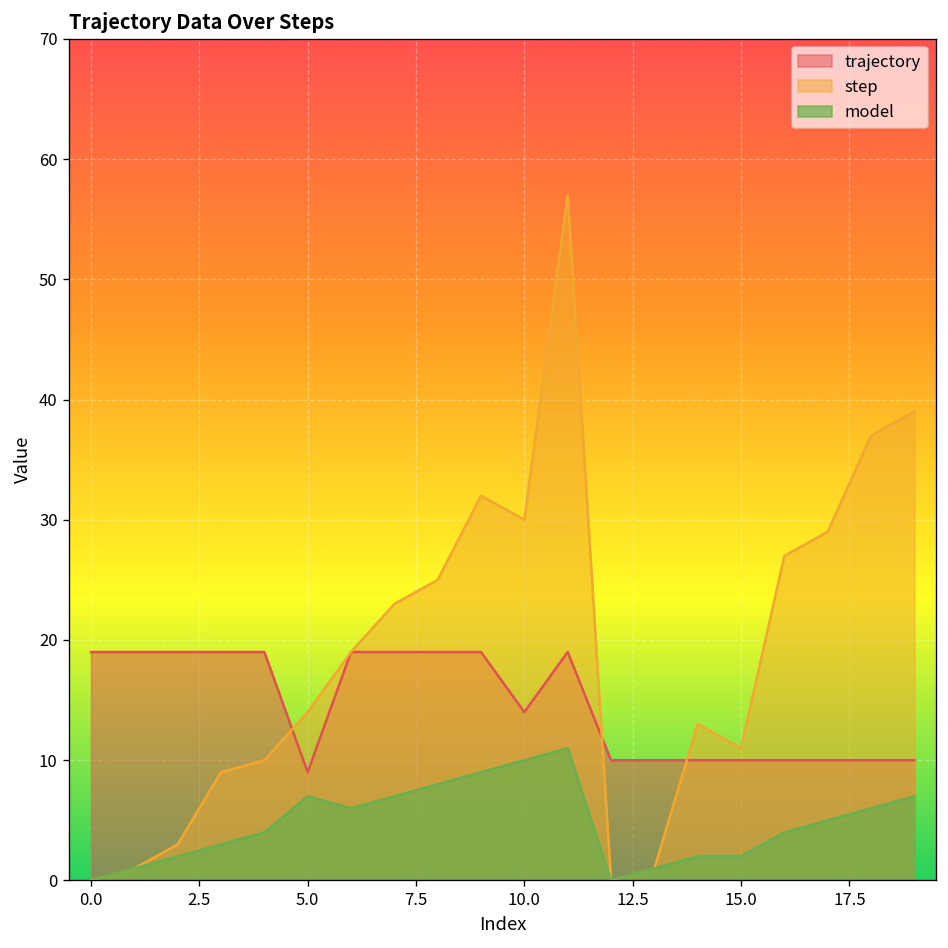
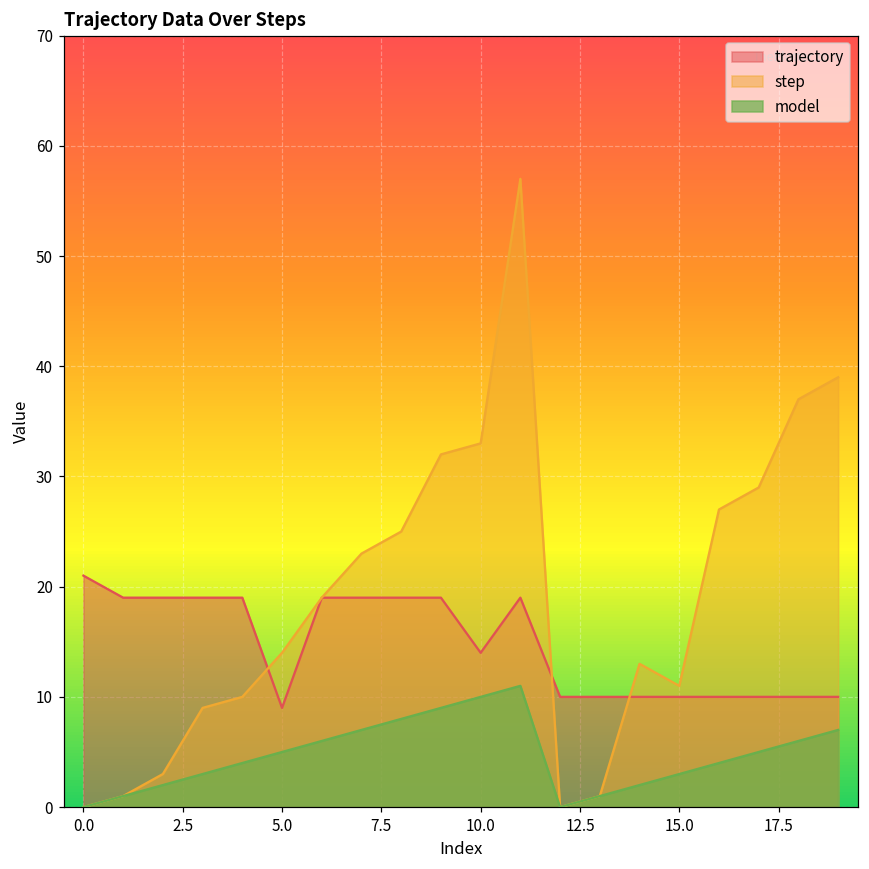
  {
    "trajectory": {
-     "0.0": 19,
+     "0.0": 21,
      "5.0": 9,
      "10.0": 14,
      "15.0": 10
    },
    "step": {
      "5.0": 14,
-     "10.0": 30,
+     "10.0": 33,
      "15.0": 11
    },
    "model": {
-     "5.0": 7,
+     "5.0": 5,
      "10.0": 10,
-     "15.0": 2
+     "15.0": 3
    }
  }
